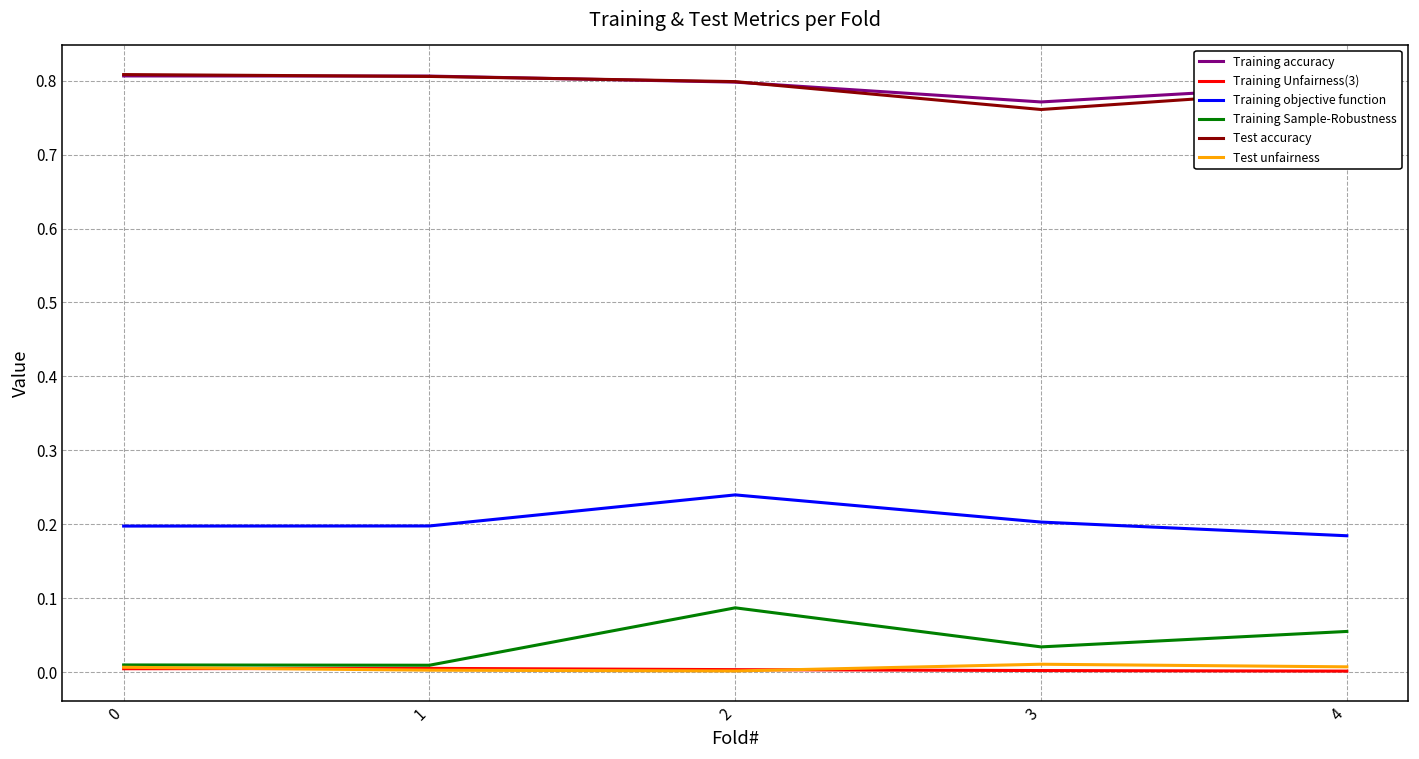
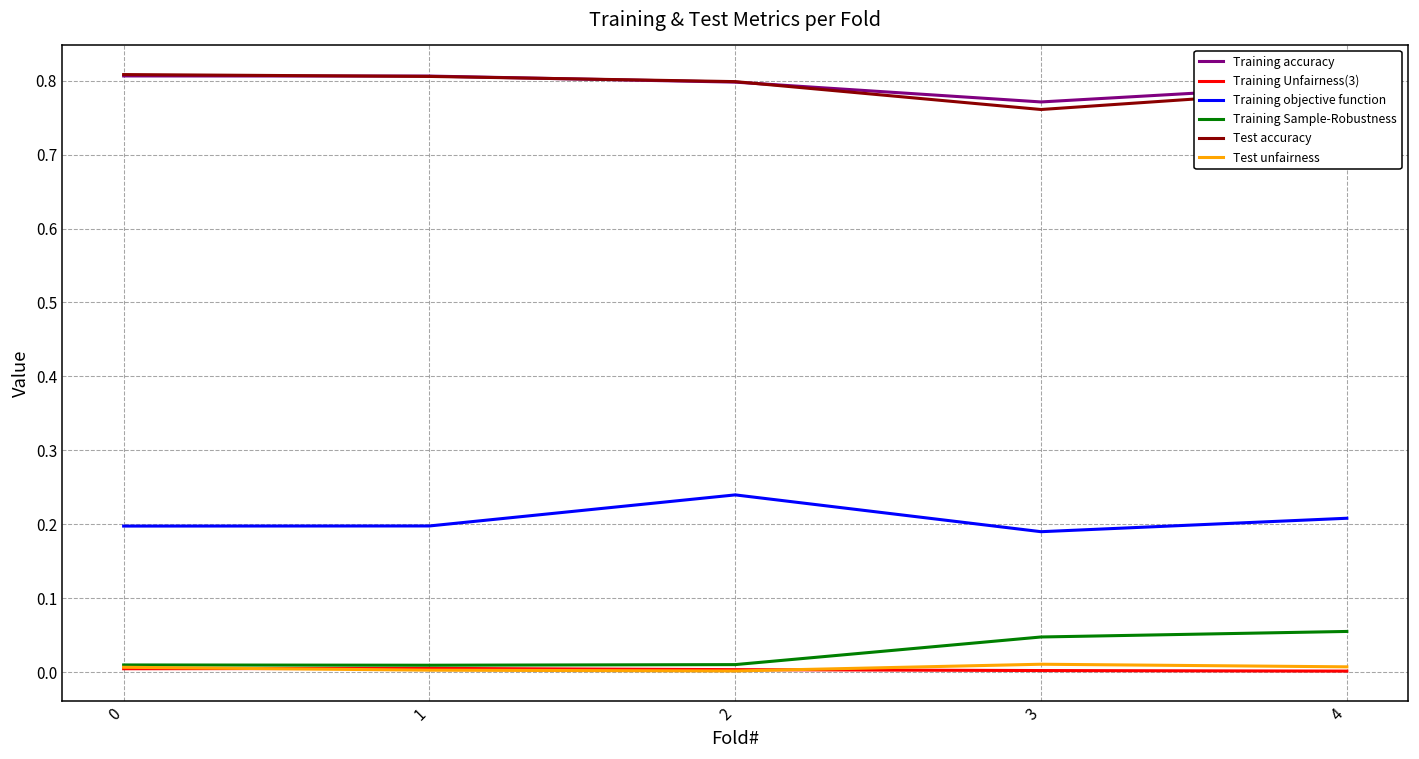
  {
    "Training accuracy": {
      "3": 0.77
    },
    "Training Unfairness(3)": {
      "3": 0.00,
      "4": 0.00
    },
    "Training objective function": {
      "0": 0.20,
      "1": 0.20,
      "2": 0.24,
-     "3": 0.20,
-     "4": 0.18
+     "3": 0.19,
+     "4": 0.21
    },
    "Training Sample-Robustness": {
      "1": 0.01,
-     "2": 0.09,
-     "3": 0.03,
+     "2": 0.01,
+     "3": 0.05,
      "4": 0.06
    },
    "Test accuracy": {
      "3": 0.76
    },
    "Test unfairness": {
      "3": 0.01,
      "4": 0.01
    }
  }
